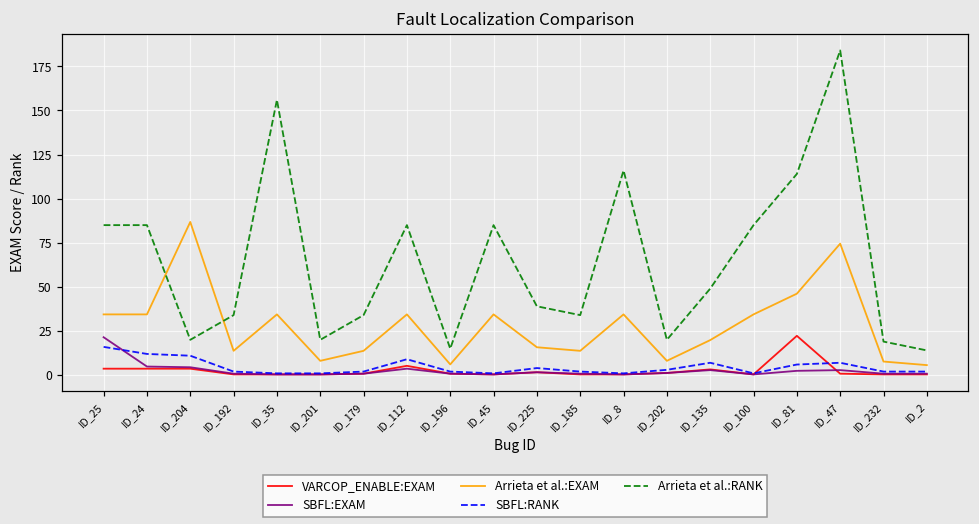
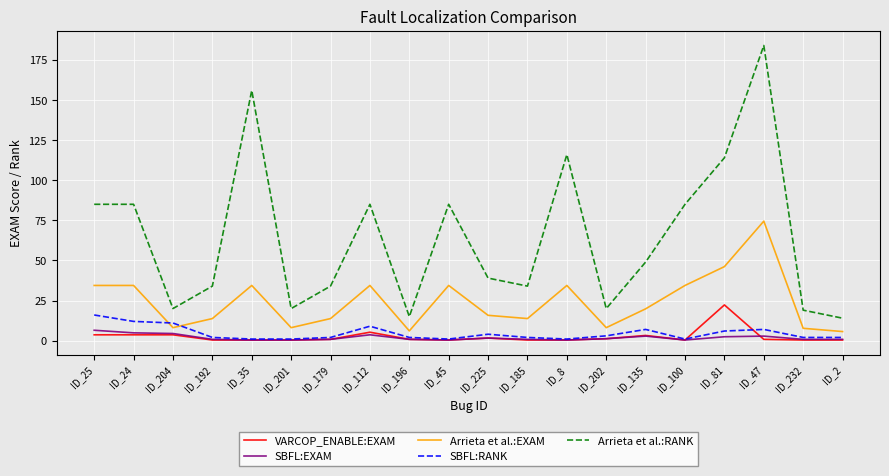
  {
    "VARCOP_ENABLE:EXAM": {
      "ID_25": 4,
      "ID_112": 5,
      "ID_81": 22,
      "ID_47": 1
    },
    "SBFL:EXAM": {
-     "ID_25": 21,
+     "ID_25": 6,
      "ID_112": 4,
      "ID_81": 2,
      "ID_47": 3
    },
    "Arrieta et al.:EXAM": {
      "ID_25": 34,
      "ID_24": 34,
-     "ID_204": 87,
+     "ID_204": 8,
      "ID_192": 14,
      "ID_35": 34,
      "ID_201": 8,
      "ID_179": 14,
      "ID_112": 34,
      "ID_196": 6,
      "ID_45": 34,
      "ID_225": 16,
      "ID_185": 14,
      "ID_8": 34,
      "ID_202": 8,
      "ID_135": 20,
      "ID_100": 34,
      "ID_81": 46,
      "ID_47": 74,
      "ID_232": 8,
      "ID_2": 6
    },
    "SBFL:RANK": {
      "ID_25": 16,
      "ID_24": 12,
      "ID_204": 11,
      "ID_112": 9,
      "ID_225": 4,
      "ID_202": 3,
      "ID_135": 7,
      "ID_81": 6,
      "ID_47": 7
    },
    "Arrieta et al.:RANK": {
      "ID_25": 85,
      "ID_24": 85,
      "ID_204": 20,
      "ID_192": 34,
      "ID_35": 156,
      "ID_201": 20,
      "ID_179": 34,
      "ID_112": 85,
      "ID_196": 15,
      "ID_45": 85,
      "ID_225": 39,
      "ID_185": 34,
      "ID_8": 116,
      "ID_202": 20,
      "ID_135": 49,
      "ID_100": 85,
      "ID_81": 114,
      "ID_47": 184,
      "ID_232": 19,
      "ID_2": 14
    }
  }
